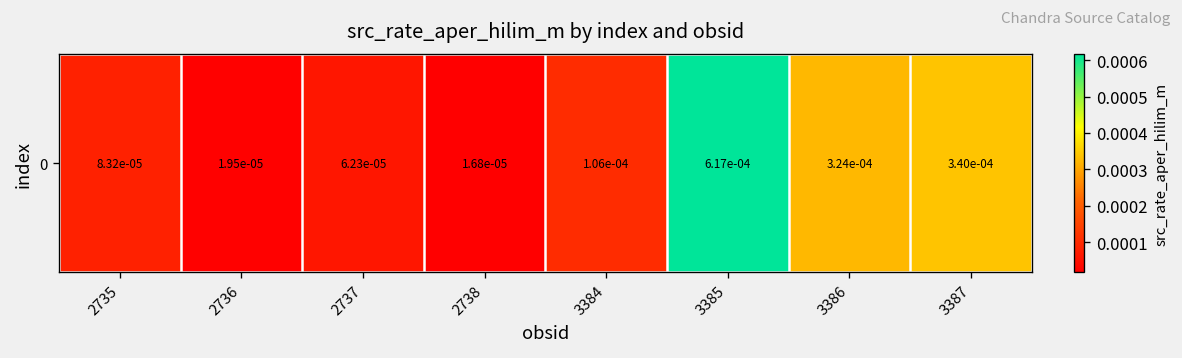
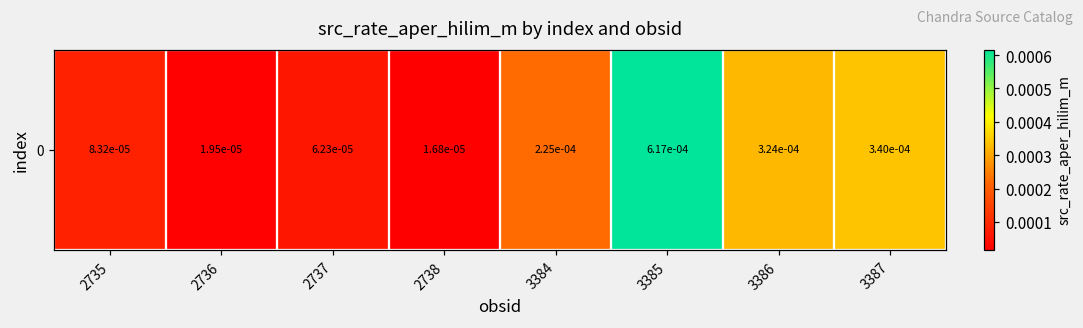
  {
    "0": {
      "2735": "8.32e-05",
      "2736": "1.95e-05",
      "2737": "6.23e-05",
      "2738": "1.68e-05",
-     "3384": "1.06e-04",
+     "3384": "2.25e-04",
      "3385": "6.17e-04",
      "3386": "3.24e-04",
      "3387": "3.40e-04"
    }
  }
